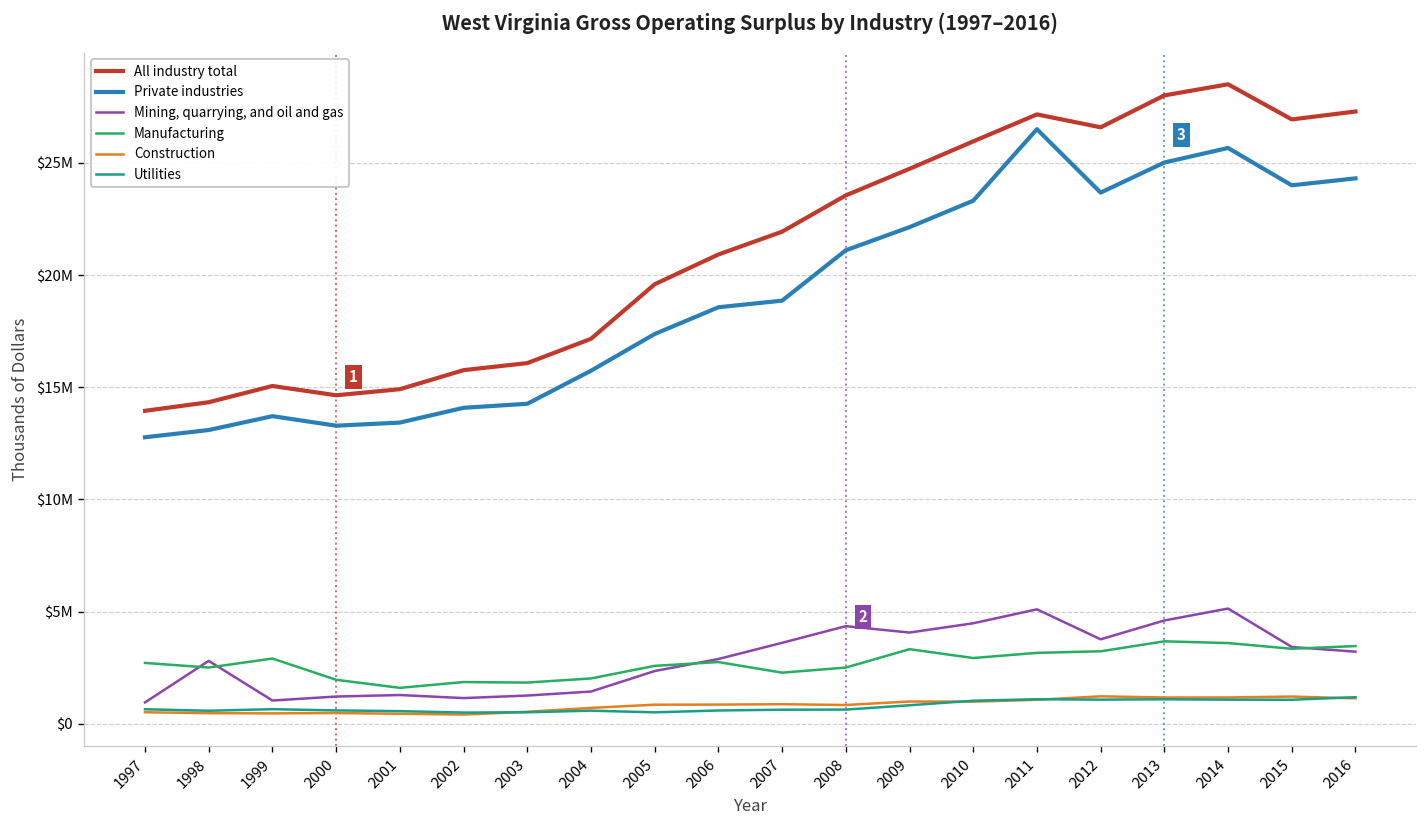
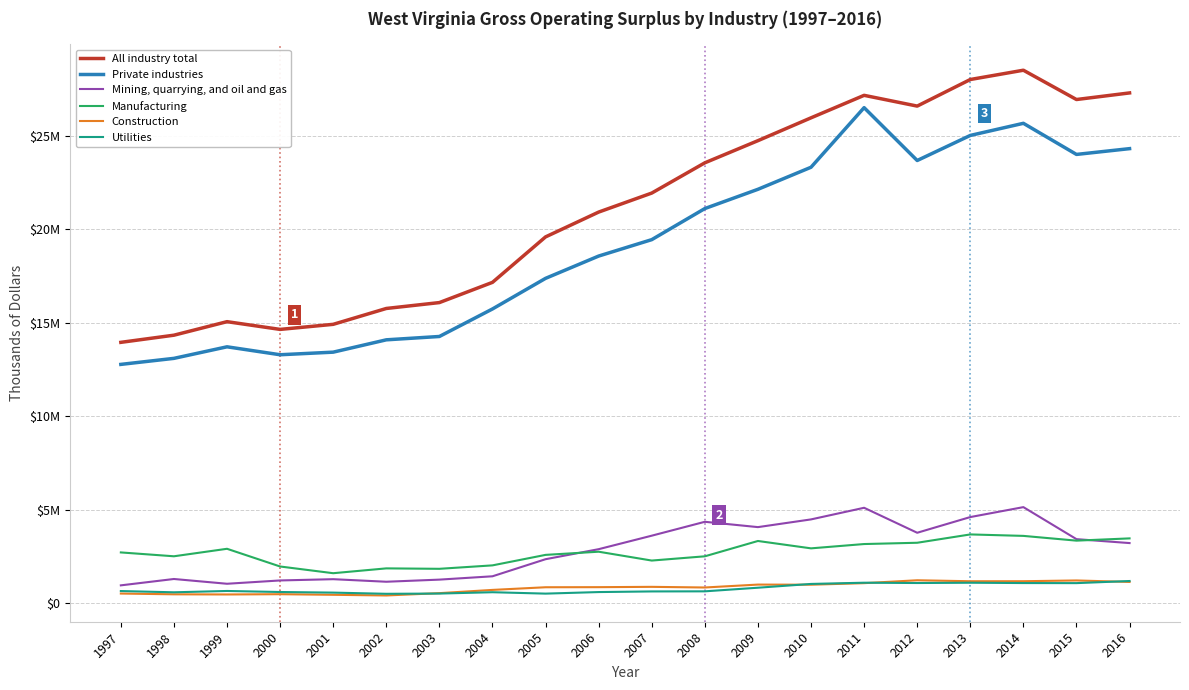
  {
    "All industry total": {
      "1997": "$13900000",
      "1998": "$14300000",
      "1999": "$15100000",
      "2001": "$14900000",
      "2002": "$15800000",
      "2003": "$16100000",
      "2004": "$17200000",
      "2005": "$19600000",
      "2006": "$20900000",
      "2007": "$21900000",
      "2008": "$23500000",
      "2009": "$24700000",
      "2010": "$26000000",
      "2011": "$27200000",
      "2012": "$26600000",
      "2013": "$28000000",
      "2014": "$28500000",
      "2015": "$26900000",
      "2016": "$27300000"
    },
    "Private industries": {
      "1997": "$12800000",
      "1998": "$13100000",
      "1999": "$13700000",
      "2000": "$13300000",
      "2001": "$13400000",
      "2002": "$14100000",
      "2003": "$14300000",
      "2004": "$15700000",
      "2005": "$17400000",
      "2006": "$18600000",
-     "2007": "$18900000",
+     "2007": "$19400000",
      "2008": "$21100000",
      "2009": "$22100000",
      "2010": "$23300000",
      "2011": "$26500000",
      "2012": "$23700000",
      "2014": "$25700000",
      "2015": "$24000000",
      "2016": "$24300000"
    },
    "Mining, quarrying, and oil and gas": {
      "1997": "$1000000",
-     "1998": "$2800000",
+     "1998": "$1300000",
      "1999": "$1000000",
      "2000": "$1200000",
      "2001": "$1300000",
      "2002": "$1100000",
      "2003": "$1300000",
      "2004": "$1400000",
      "2005": "$2400000",
      "2007": "$3600000",
      "2009": "$4100000",
      "2010": "$4500000",
      "2011": "$5100000",
      "2012": "$3800000",
      "2013": "$4600000",
      "2014": "$5100000",
      "2016": "$3200000"
    },
    "Construction": {
      "1999": "$500000",
      "2005": "$900000",
      "2006": "$900000",
      "2007": "$900000",
      "2008": "$800000",
      "2009": "$1000000",
      "2012": "$1200000",
      "2015": "$1200000"
    }
  }
